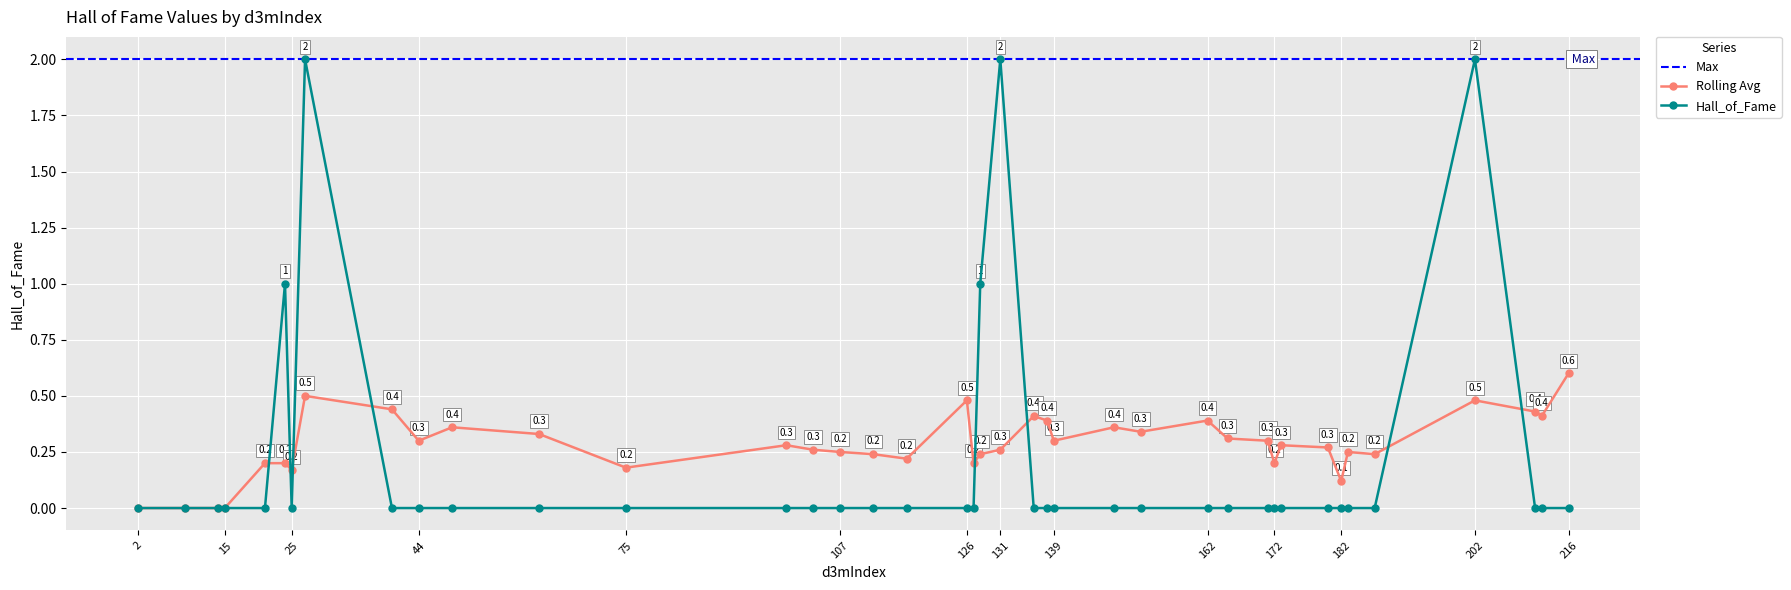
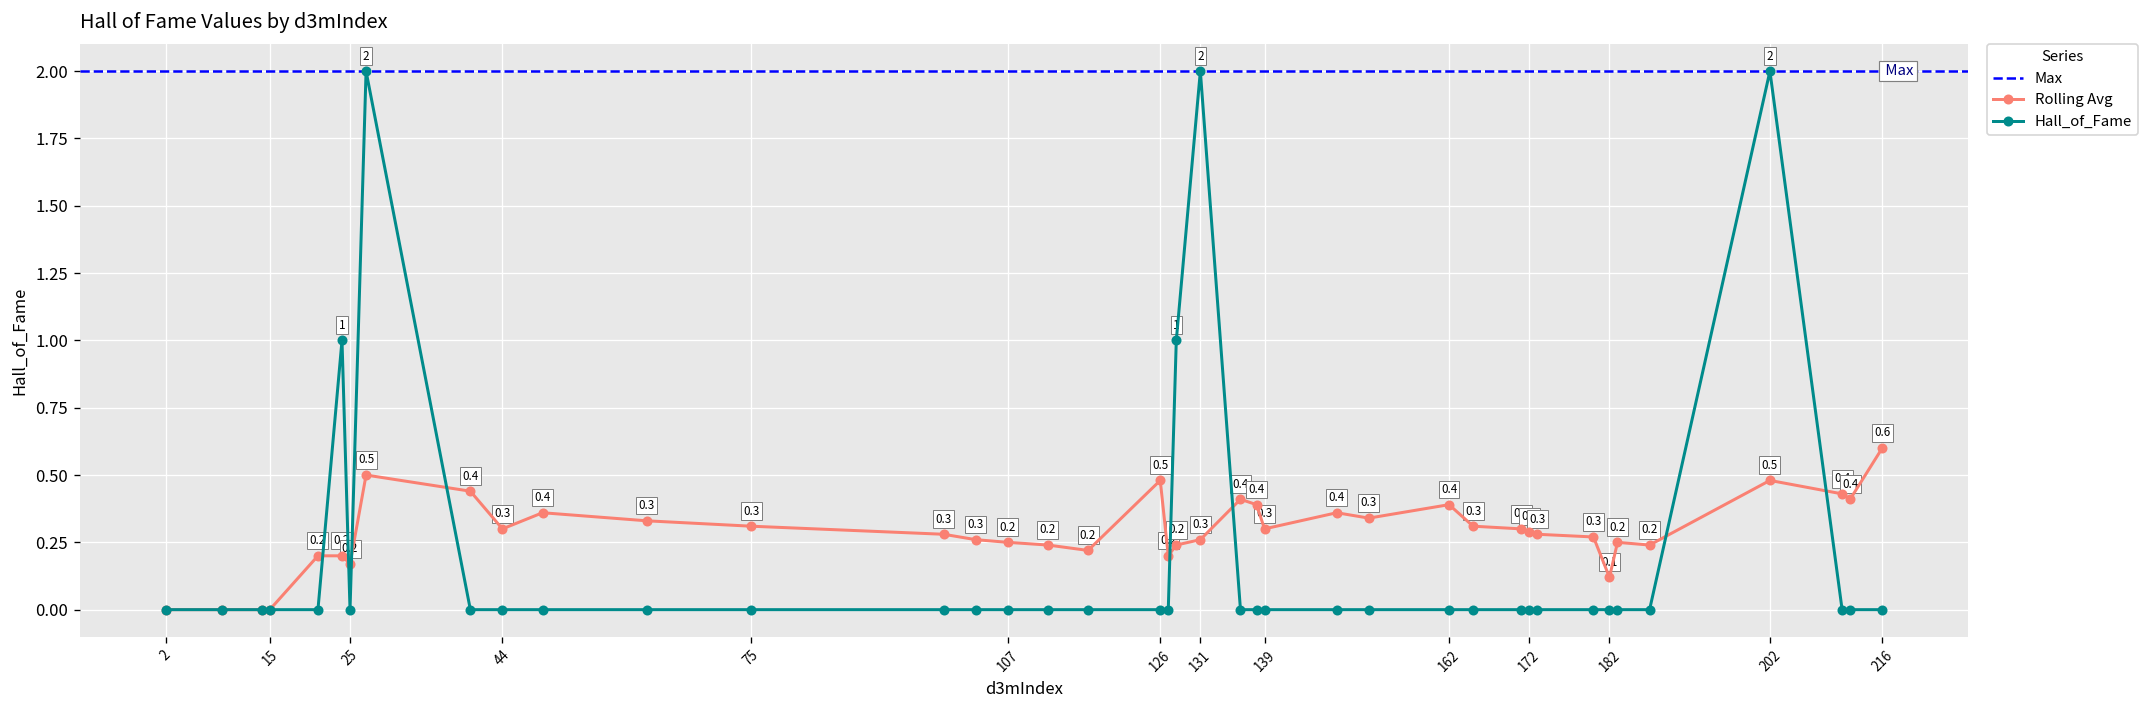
  {
    "Rolling Avg": {
-     "75": 0.2,
-     "172": 0.2
+     "75": 0.3,
+     "172": 0.3
    },
    "Hall_of_Fame": {
      "25": 0.00,
      "44": 0.00,
      "75": 0.00,
      "107": 0.00,
      "126": 0.00,
      "139": 0.00,
      "162": 0.00,
      "172": 0.00,
      "182": 0.00,
      "216": 0.00
    }
  }
